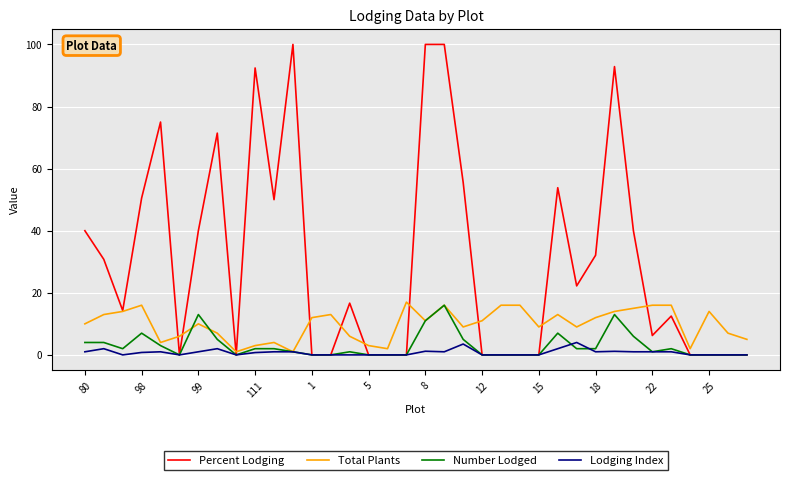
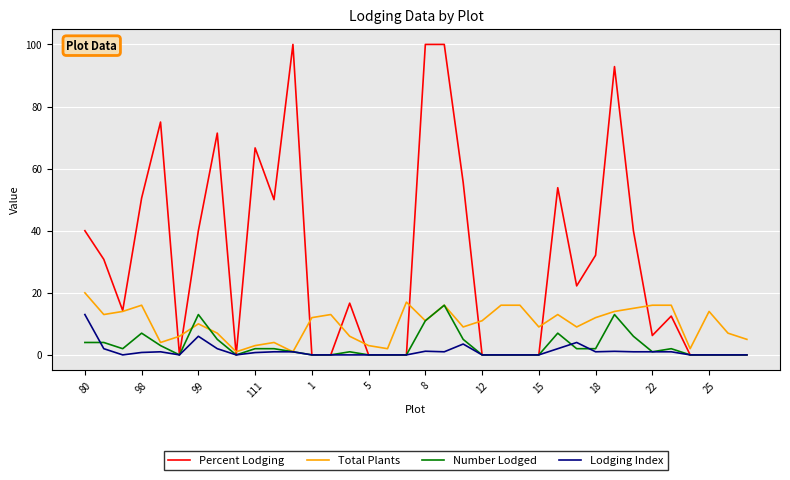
  {
    "Percent Lodging": {
      "80": 40,
      "98": 51,
      "99": 40,
-     "111": 92,
+     "111": 67,
      "18": 32
    },
    "Total Plants": {
-     "80": 10,
+     "80": 20,
      "98": 16,
      "99": 10,
      "111": 3,
      "12": 11,
      "15": 9,
      "18": 12
    },
    "Number Lodged": {
      "80": 4,
      "98": 7,
      "99": 13,
      "111": 2,
      "18": 2
    },
    "Lodging Index": {
-     "80": 1,
+     "80": 13,
      "98": 1,
-     "99": 1,
+     "99": 6,
      "111": 1,
      "18": 1
    }
  }
